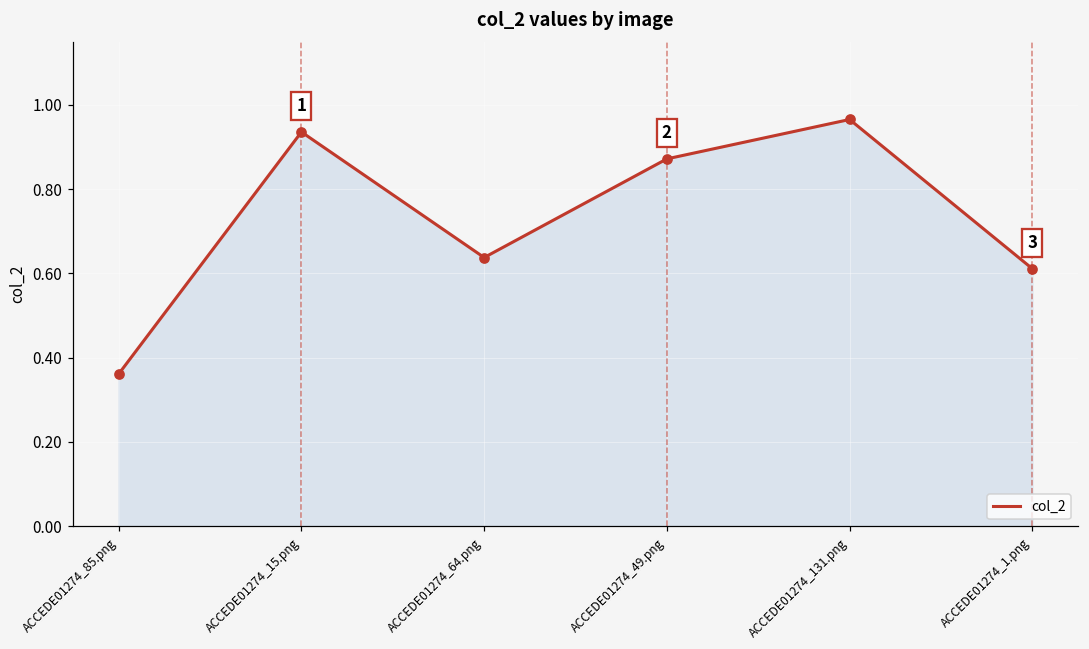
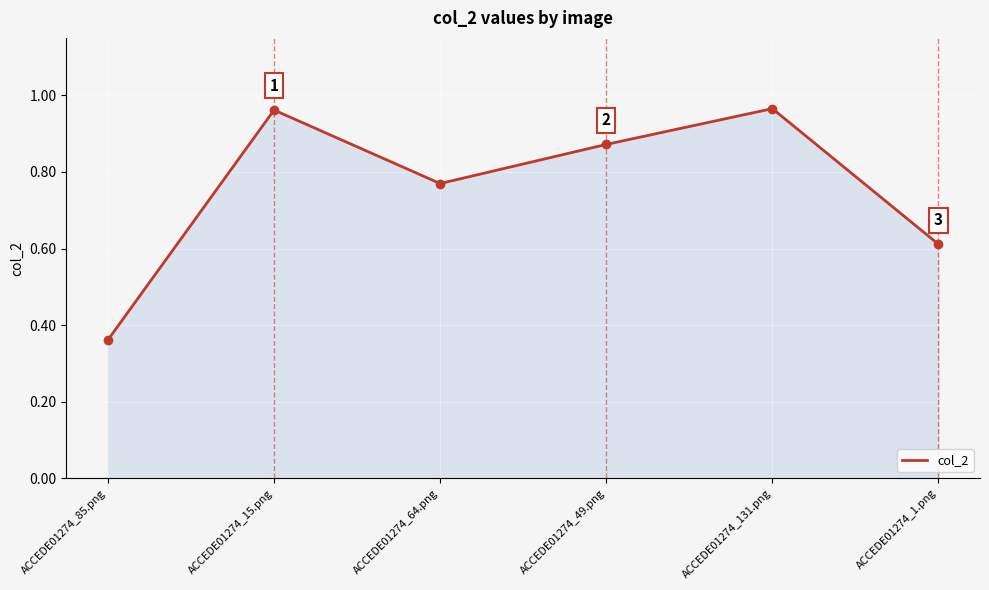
  {
    "ACCEDE01274_85.png": 0.36,
-   "ACCEDE01274_15.png": 0.94,
-   "ACCEDE01274_64.png": 0.64,
+   "ACCEDE01274_15.png": 0.96,
+   "ACCEDE01274_64.png": 0.77,
    "ACCEDE01274_131.png": 0.97
  }
